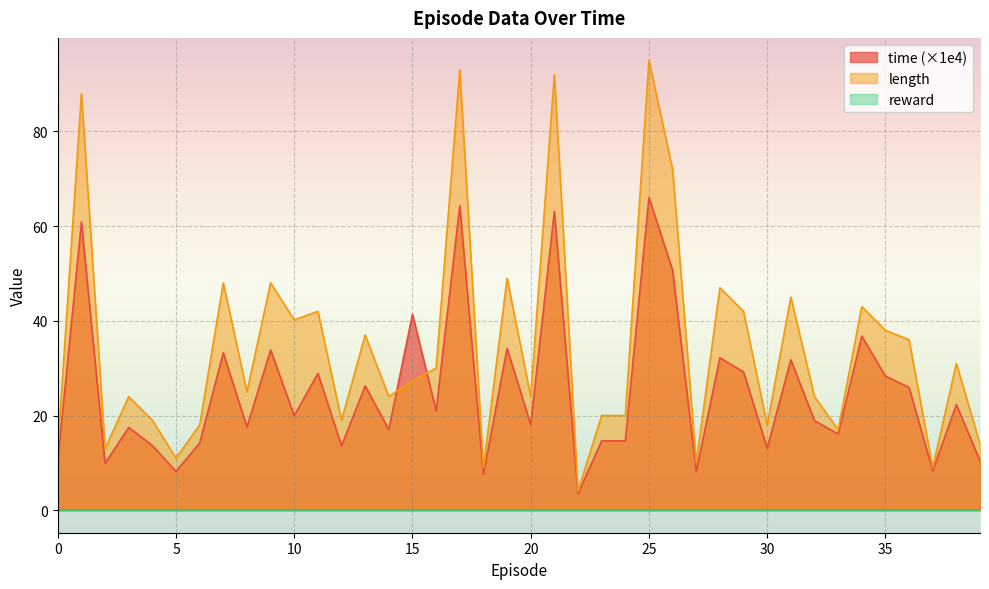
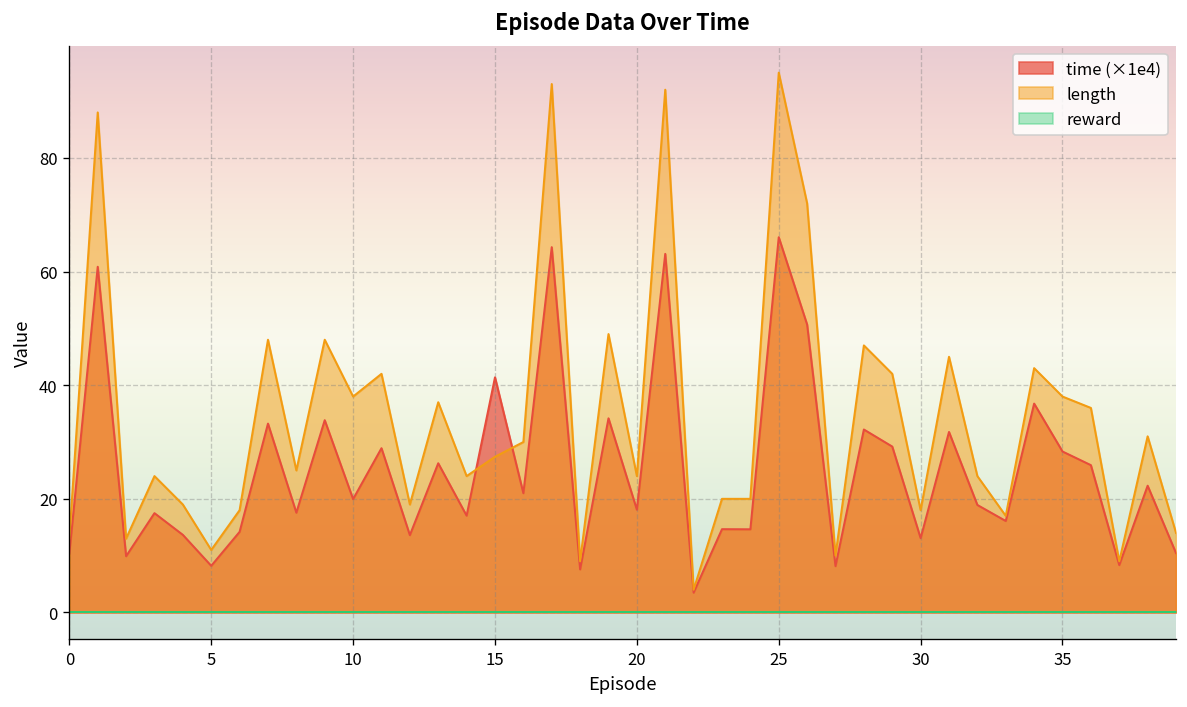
  {
    "time (×1e4)": {
      "0": 10,
      "5": 8,
      "10": 20,
      "15": 41,
      "20": 18,
      "25": 66,
      "30": 13,
      "35": 28
    },
    "length": {
      "0": 13,
      "5": 11,
-     "10": 40,
+     "10": 38,
      "15": 27,
      "20": 24,
      "25": 95,
      "30": 18,
      "35": 38
    },
    "reward": {
      "0": 0,
      "5": 0,
      "10": 0,
      "15": 0,
      "20": 0,
      "25": 0,
      "30": 0,
      "35": 0
    }
  }
